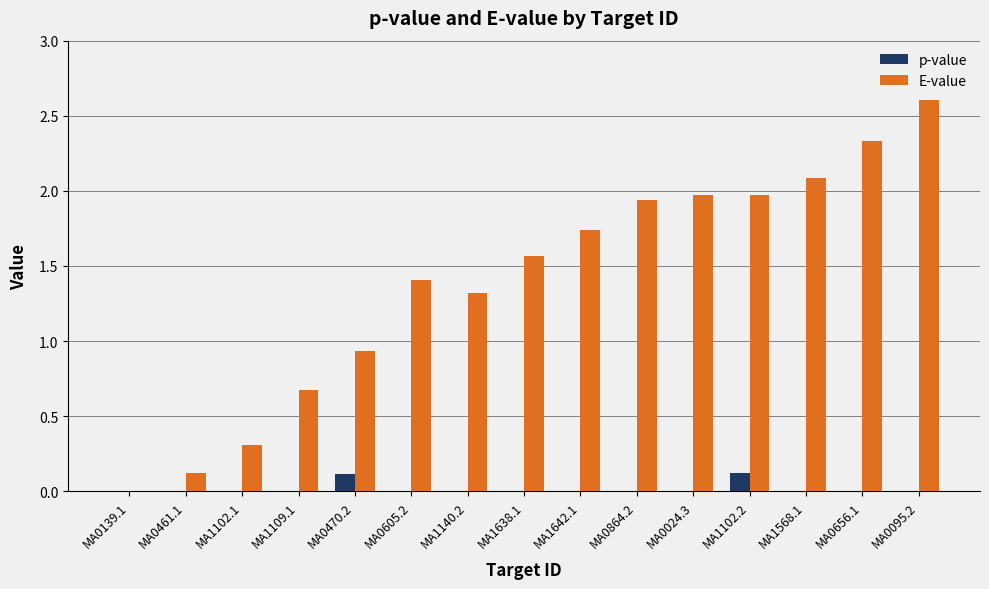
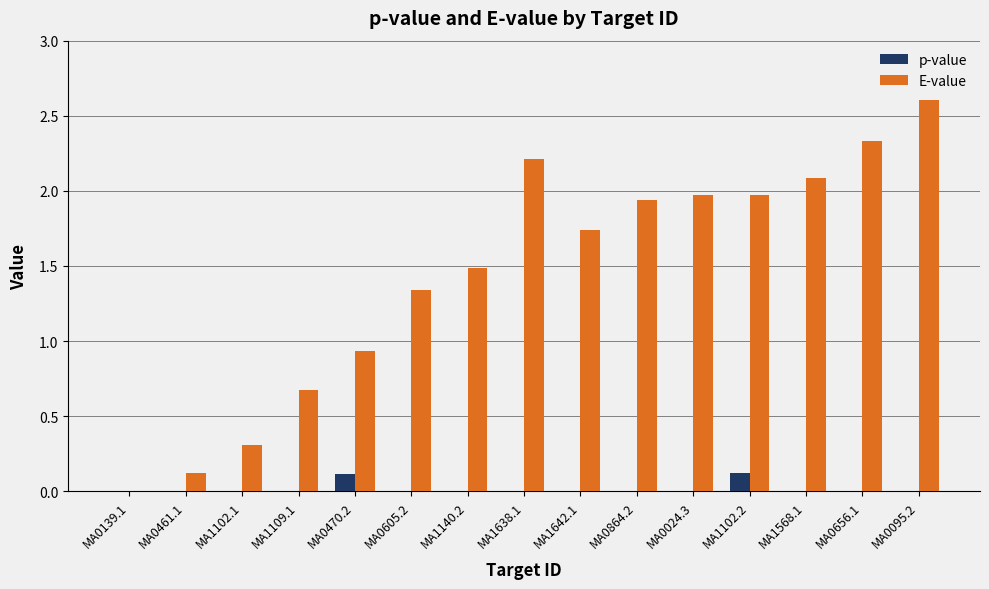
  {
    "p-value": {
      "MA0470.2": 0.12,
      "MA1102.2": 0.12
    },
    "E-value": {
      "MA0461.1": 0.12,
      "MA1102.1": 0.31,
      "MA1109.1": 0.67,
      "MA0470.2": 0.94,
-     "MA0605.2": 1.41,
-     "MA1140.2": 1.32,
-     "MA1638.1": 1.57,
+     "MA0605.2": 1.34,
+     "MA1140.2": 1.49,
+     "MA1638.1": 2.21,
      "MA1642.1": 1.74,
      "MA0864.2": 1.94,
      "MA0024.3": 1.97,
      "MA1102.2": 1.97,
      "MA1568.1": 2.09,
      "MA0656.1": 2.33,
      "MA0095.2": 2.61
    }
  }
